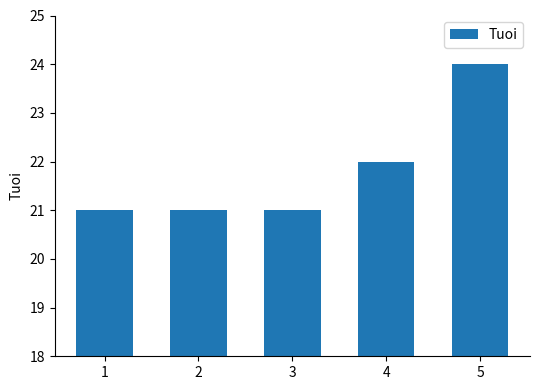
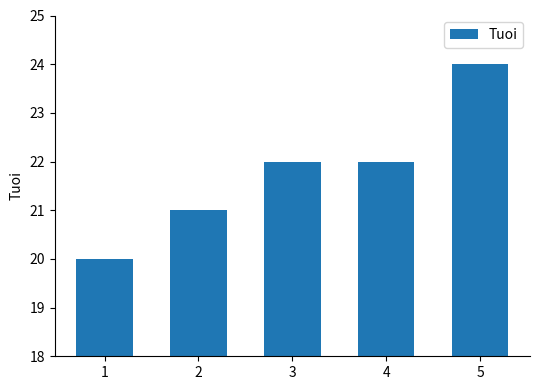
  {
-   "1": 21,
+   "1": 20,
    "2": 21,
-   "3": 21,
+   "3": 22,
    "4": 22,
    "5": 24
  }
